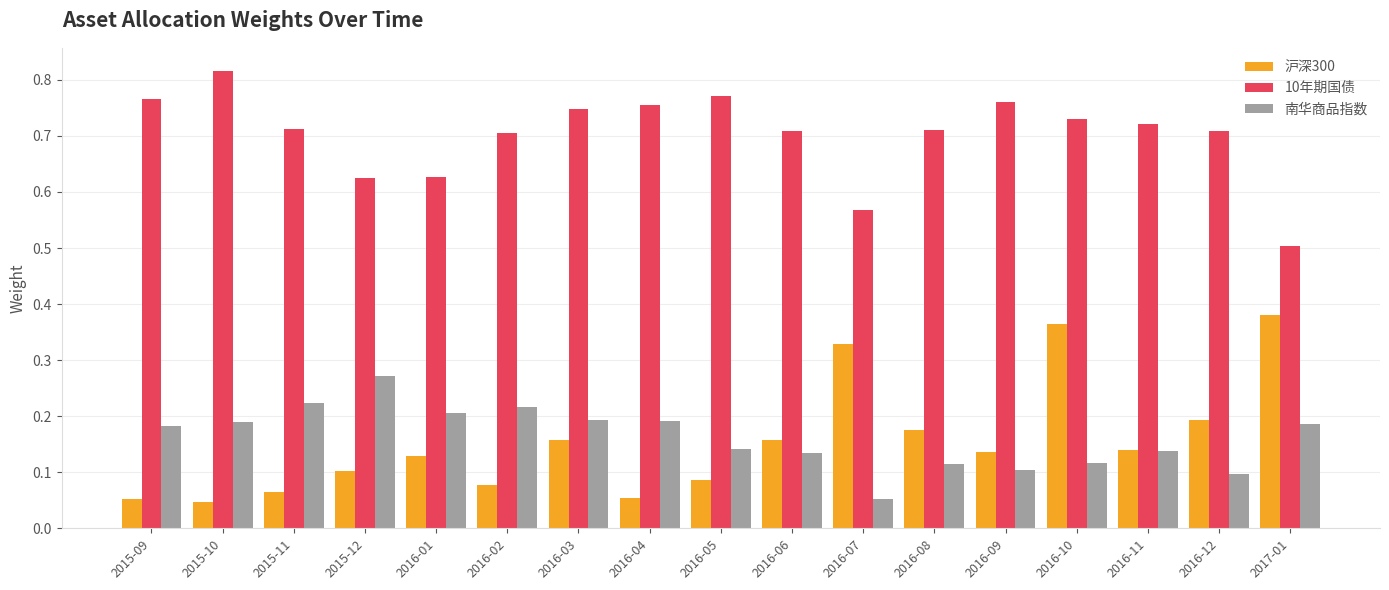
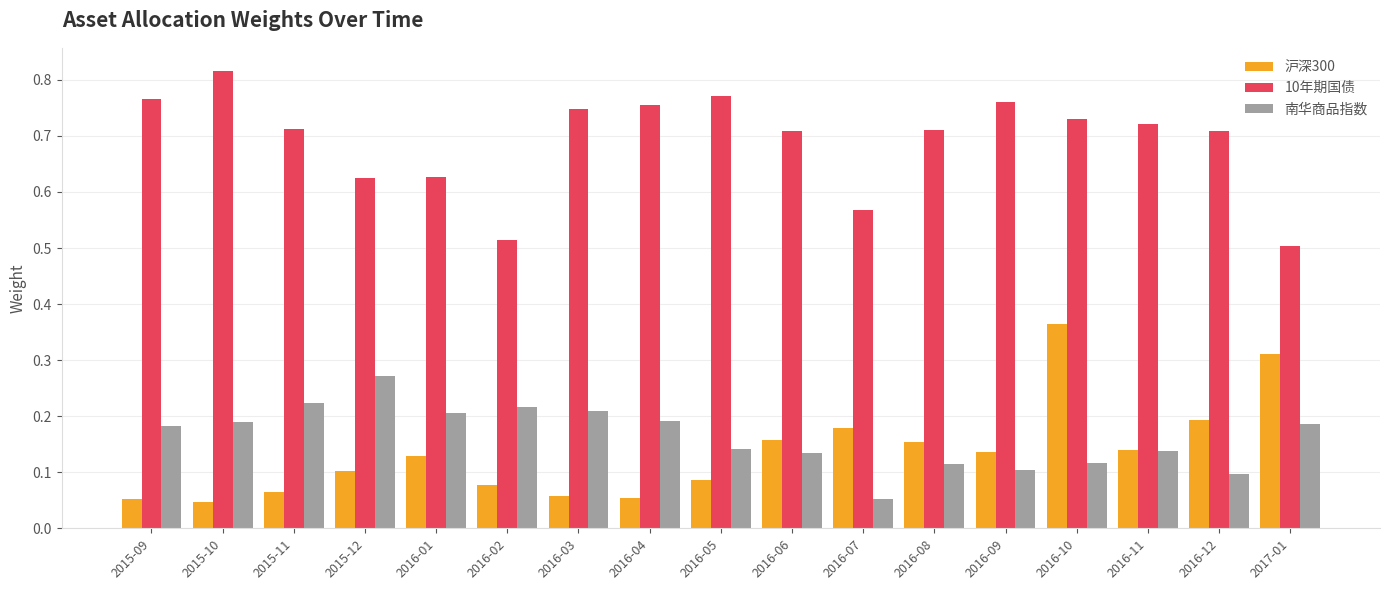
  {
    "沪深300": {
      "2015-09": 0.05,
      "2015-10": 0.05,
      "2015-11": 0.06,
      "2015-12": 0.10,
      "2016-01": 0.13,
      "2016-02": 0.08,
-     "2016-03": 0.16,
+     "2016-03": 0.06,
      "2016-04": 0.05,
      "2016-05": 0.09,
      "2016-06": 0.16,
-     "2016-07": 0.33,
-     "2016-08": 0.17,
+     "2016-07": 0.18,
+     "2016-08": 0.15,
      "2016-09": 0.14,
      "2016-10": 0.36,
      "2016-11": 0.14,
      "2016-12": 0.19,
-     "2017-01": 0.38
+     "2017-01": 0.31
    },
    "10年期国债": {
      "2015-09": 0.77,
      "2015-10": 0.82,
      "2015-11": 0.71,
      "2015-12": 0.62,
      "2016-01": 0.63,
-     "2016-02": 0.71,
+     "2016-02": 0.51,
      "2016-03": 0.75,
      "2016-04": 0.76,
      "2016-05": 0.77,
      "2016-06": 0.71,
      "2016-07": 0.57,
      "2016-08": 0.71,
      "2016-09": 0.76,
      "2016-10": 0.73,
      "2016-11": 0.72,
      "2016-12": 0.71,
      "2017-01": 0.50
    },
    "南华商品指数": {
      "2015-09": 0.18,
      "2015-10": 0.19,
      "2015-11": 0.22,
      "2015-12": 0.27,
      "2016-01": 0.21,
      "2016-02": 0.22,
-     "2016-03": 0.19,
+     "2016-03": 0.21,
      "2016-04": 0.19,
      "2016-05": 0.14,
      "2016-06": 0.13,
      "2016-07": 0.05,
      "2016-08": 0.11,
      "2016-09": 0.10,
      "2016-10": 0.12,
      "2016-11": 0.14,
      "2016-12": 0.10,
      "2017-01": 0.19
    }
  }
